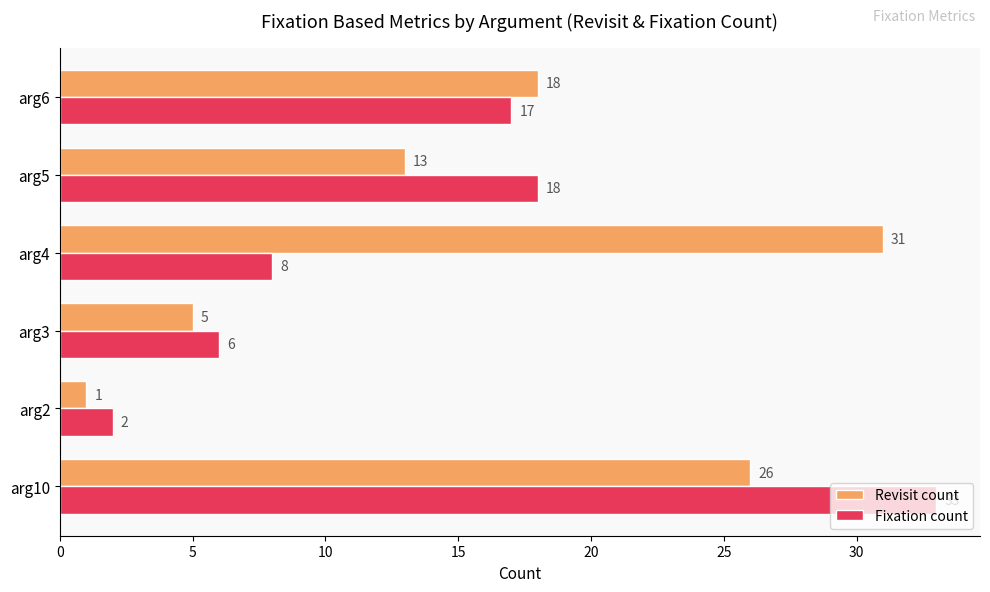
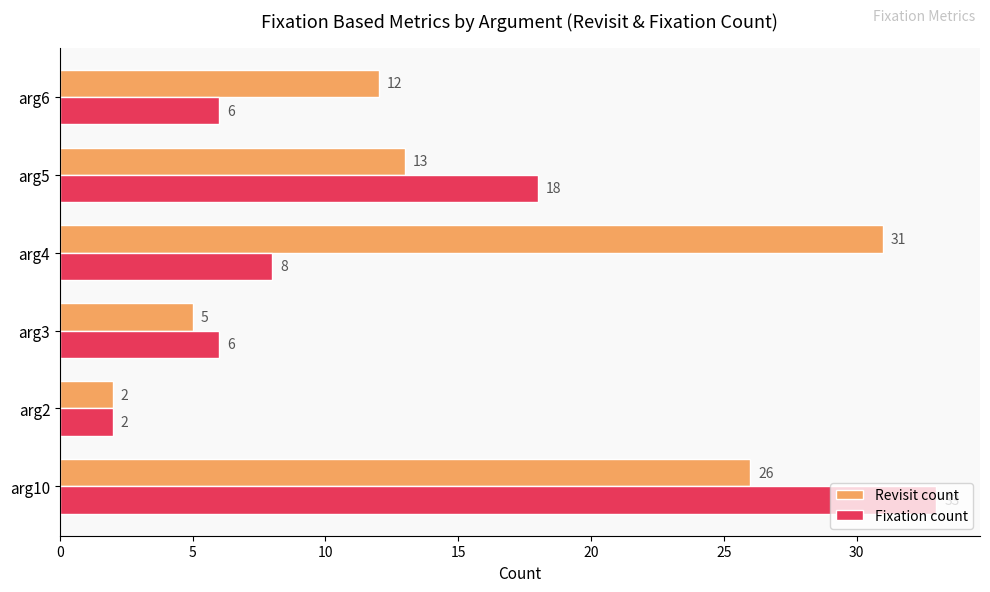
  {
    "Revisit count": {
-     "arg6": 18,
+     "arg6": 12,
      "arg5": 13,
      "arg4": 31,
      "arg3": 5,
-     "arg2": 1,
+     "arg2": 2,
      "arg10": 26
    },
    "Fixation count": {
-     "arg6": 17,
+     "arg6": 6,
      "arg5": 18,
      "arg4": 8,
      "arg3": 6,
      "arg2": 2
    }
  }
